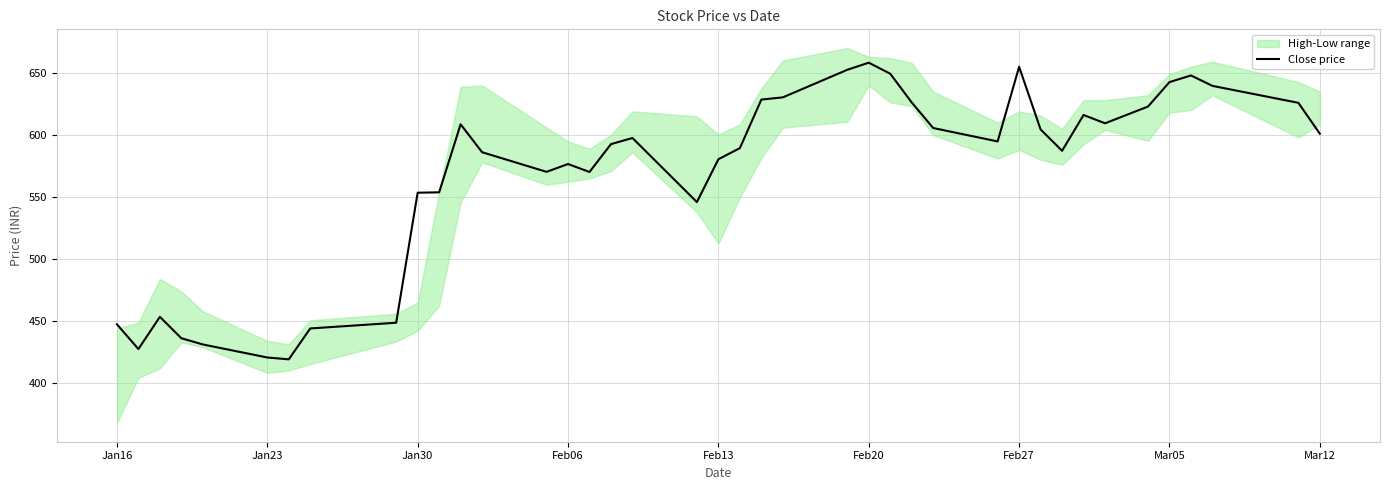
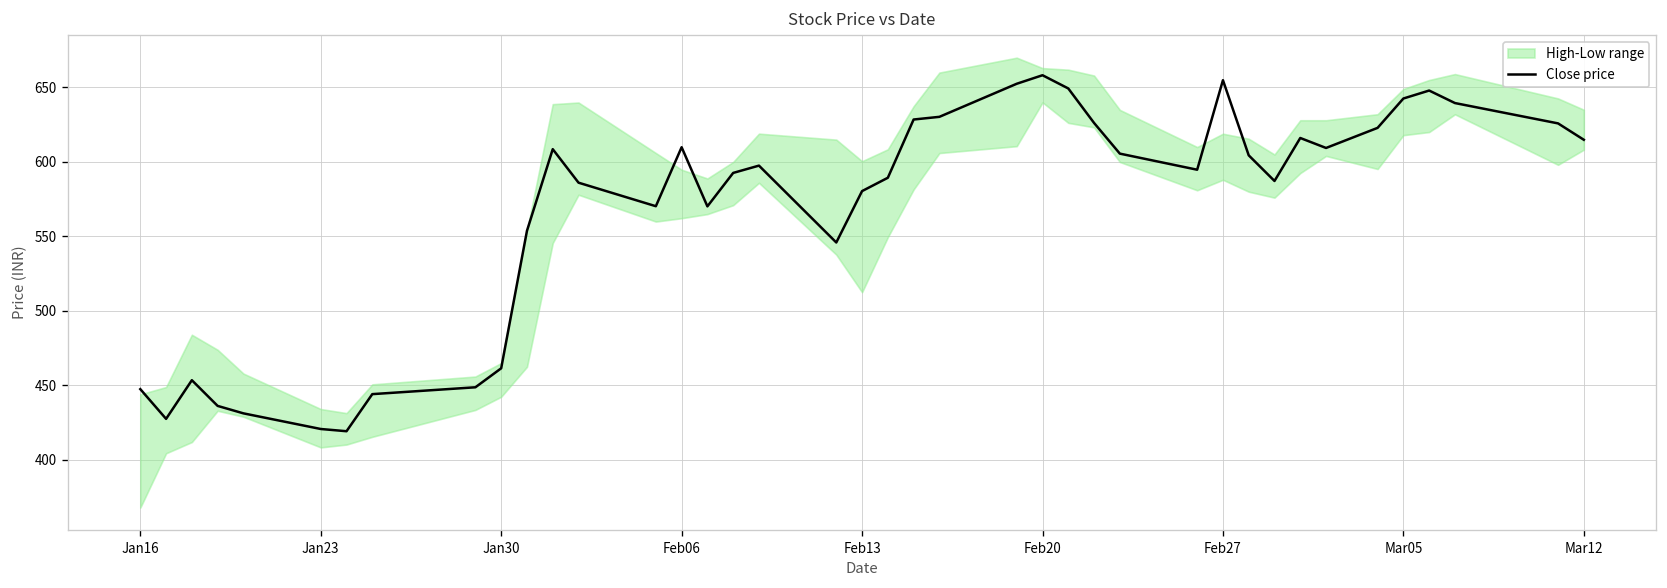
  {
    "Close price": {
      "Jan16": 448,
      "Jan23": 421,
-     "Jan30": 554,
-     "Feb06": 577,
+     "Jan30": 462,
+     "Feb06": 610,
      "Feb13": 580,
      "Feb20": 658,
      "Feb27": 655,
      "Mar05": 643,
-     "Mar12": 601
+     "Mar12": 615
    }
  }
